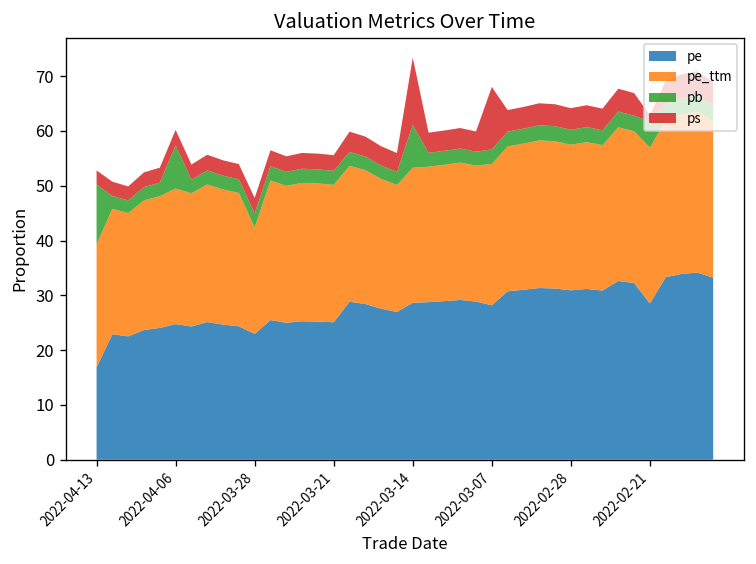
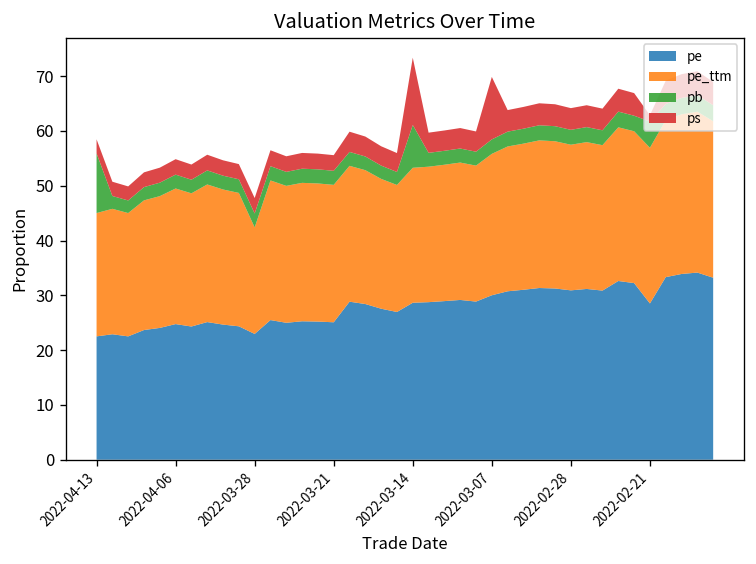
  {
    "pe": {
-     "2022-04-13": 17,
+     "2022-04-13": 23,
      "2022-04-06": 25,
      "2022-03-28": 23,
      "2022-03-21": 25,
      "2022-03-14": 29,
-     "2022-03-07": 28,
+     "2022-03-07": 30,
      "2022-02-28": 31,
      "2022-02-21": 29
    },
    "pe_ttm": {
      "2022-04-13": 23,
      "2022-04-06": 25,
      "2022-03-28": 19,
      "2022-03-21": 25,
      "2022-03-14": 25,
      "2022-03-07": 26,
      "2022-02-28": 27,
      "2022-02-21": 28
    },
    "pb": {
      "2022-04-13": 11,
-     "2022-04-06": 8,
+     "2022-04-06": 3,
      "2022-03-28": 3,
      "2022-03-21": 3,
      "2022-03-14": 8,
      "2022-03-07": 3,
      "2022-02-28": 3
    },
    "ps": {
      "2022-04-13": 3,
      "2022-04-06": 3,
      "2022-03-28": 3,
      "2022-03-21": 3,
      "2022-03-14": 12,
      "2022-03-07": 11,
      "2022-02-28": 4
    }
  }
